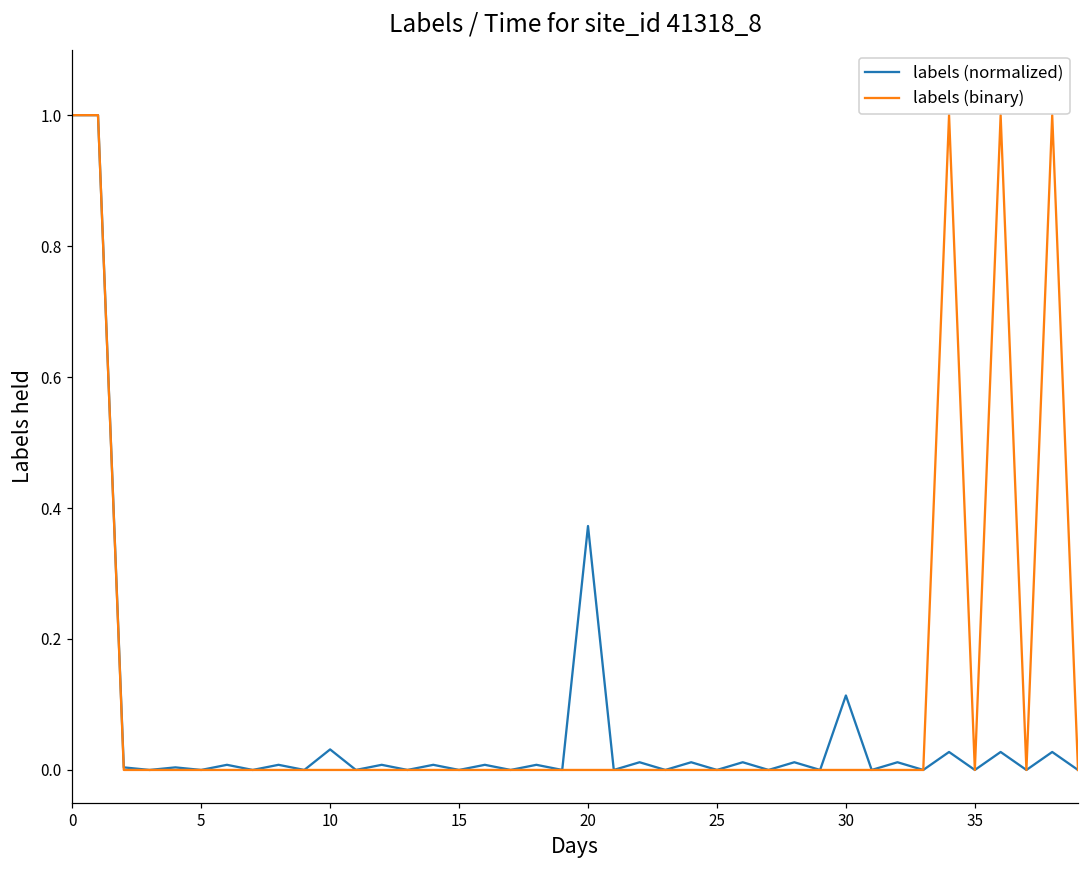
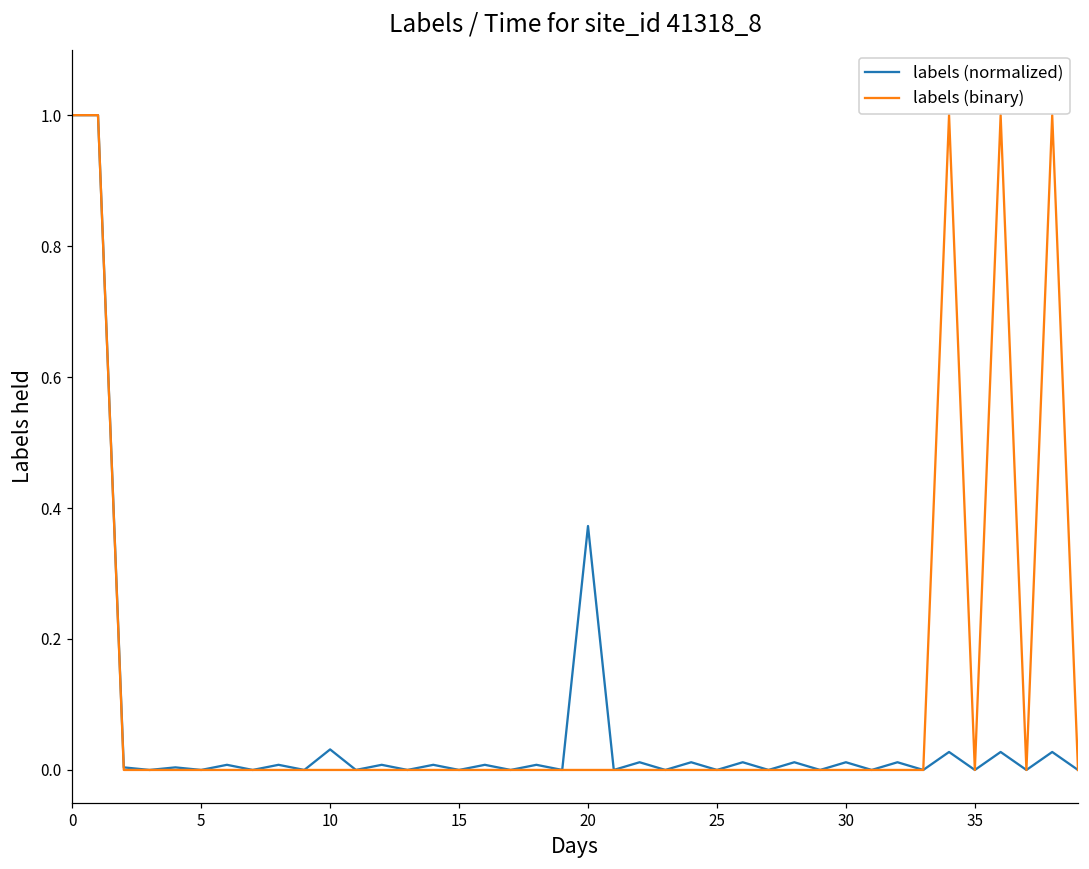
  {
    "labels (normalized)": {
      "10": 0.03,
      "20": 0.37,
-     "30": 0.11
+     "30": 0.01
    },
    "labels (binary)": {
      "10": 0.00,
      "20": 0.00,
      "30": 0.00
    }
  }
